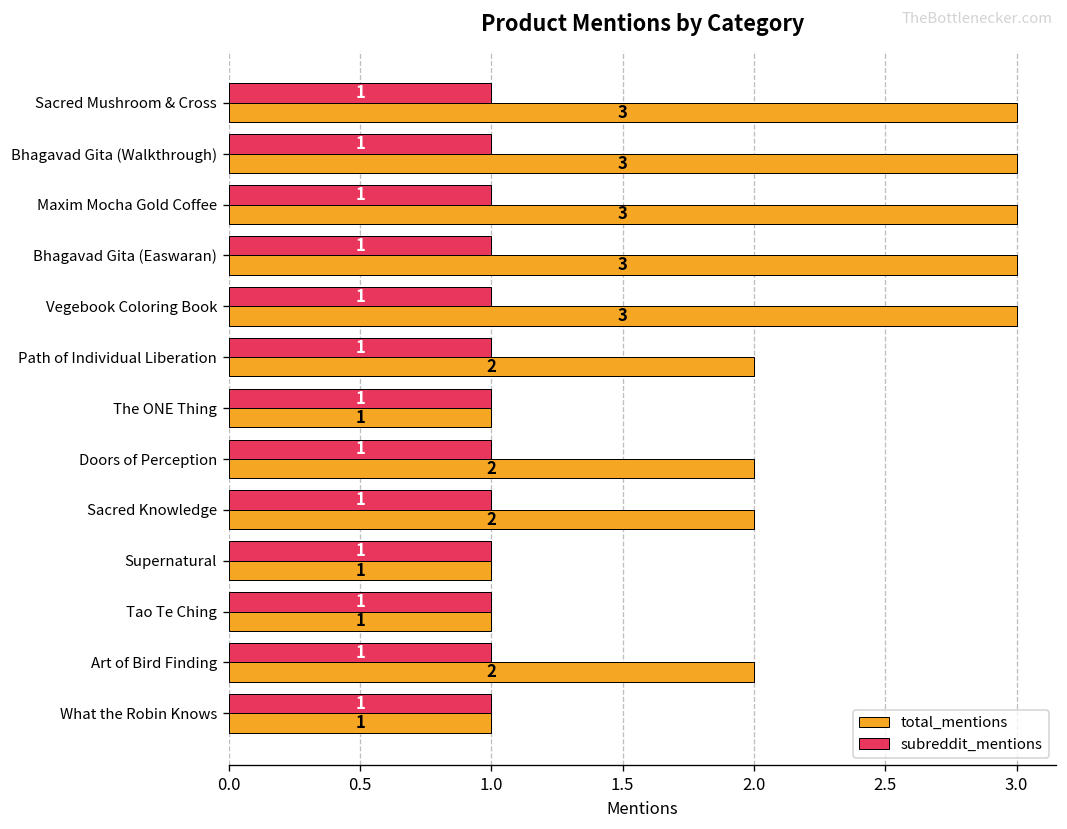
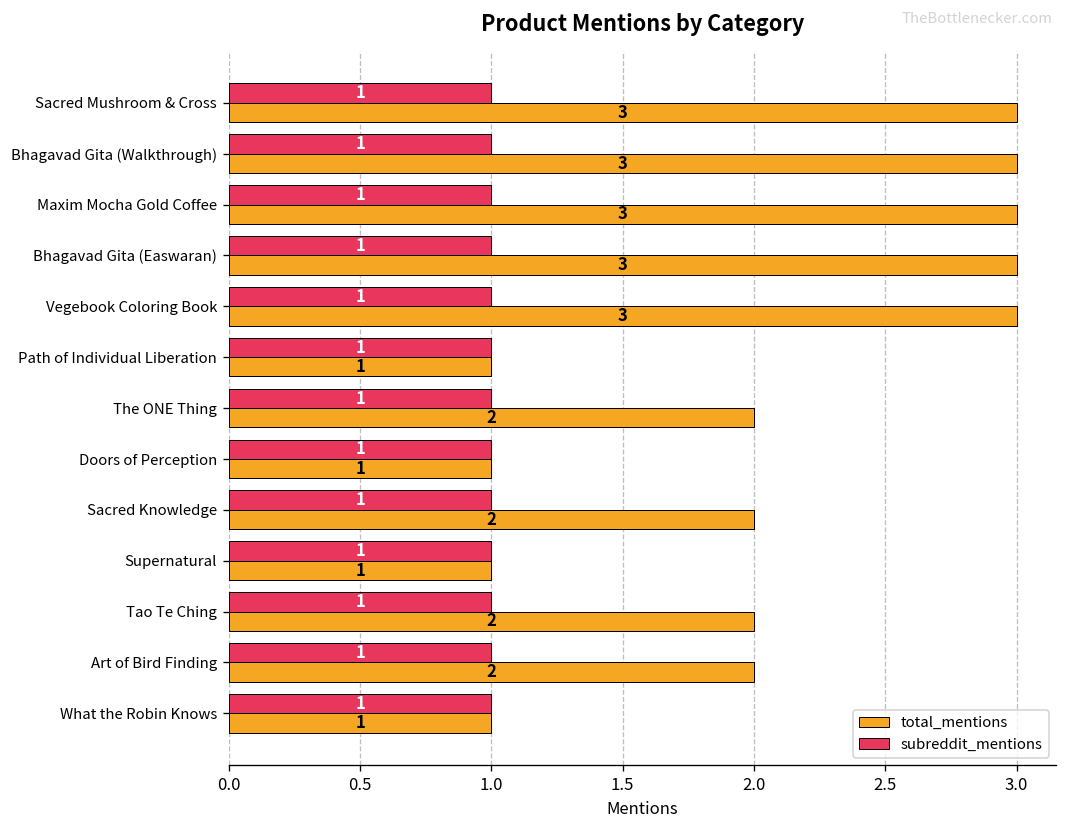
  {
    "total_mentions": {
      "Sacred Mushroom & Cross": 3,
      "Bhagavad Gita (Walkthrough)": 3,
      "Maxim Mocha Gold Coffee": 3,
      "Bhagavad Gita (Easwaran)": 3,
      "Vegebook Coloring Book": 3,
-     "Path of Individual Liberation": 2,
-     "The ONE Thing": 1,
-     "Doors of Perception": 2,
+     "Path of Individual Liberation": 1,
+     "The ONE Thing": 2,
+     "Doors of Perception": 1,
      "Sacred Knowledge": 2,
      "Supernatural": 1,
-     "Tao Te Ching": 1,
+     "Tao Te Ching": 2,
      "Art of Bird Finding": 2,
      "What the Robin Knows": 1
    },
    "subreddit_mentions": {
      "Sacred Mushroom & Cross": 1,
      "Bhagavad Gita (Walkthrough)": 1,
      "Maxim Mocha Gold Coffee": 1,
      "Bhagavad Gita (Easwaran)": 1,
      "Vegebook Coloring Book": 1,
      "Path of Individual Liberation": 1,
      "The ONE Thing": 1,
      "Doors of Perception": 1,
      "Sacred Knowledge": 1,
      "Supernatural": 1,
      "Tao Te Ching": 1,
      "Art of Bird Finding": 1,
      "What the Robin Knows": 1
    }
  }
